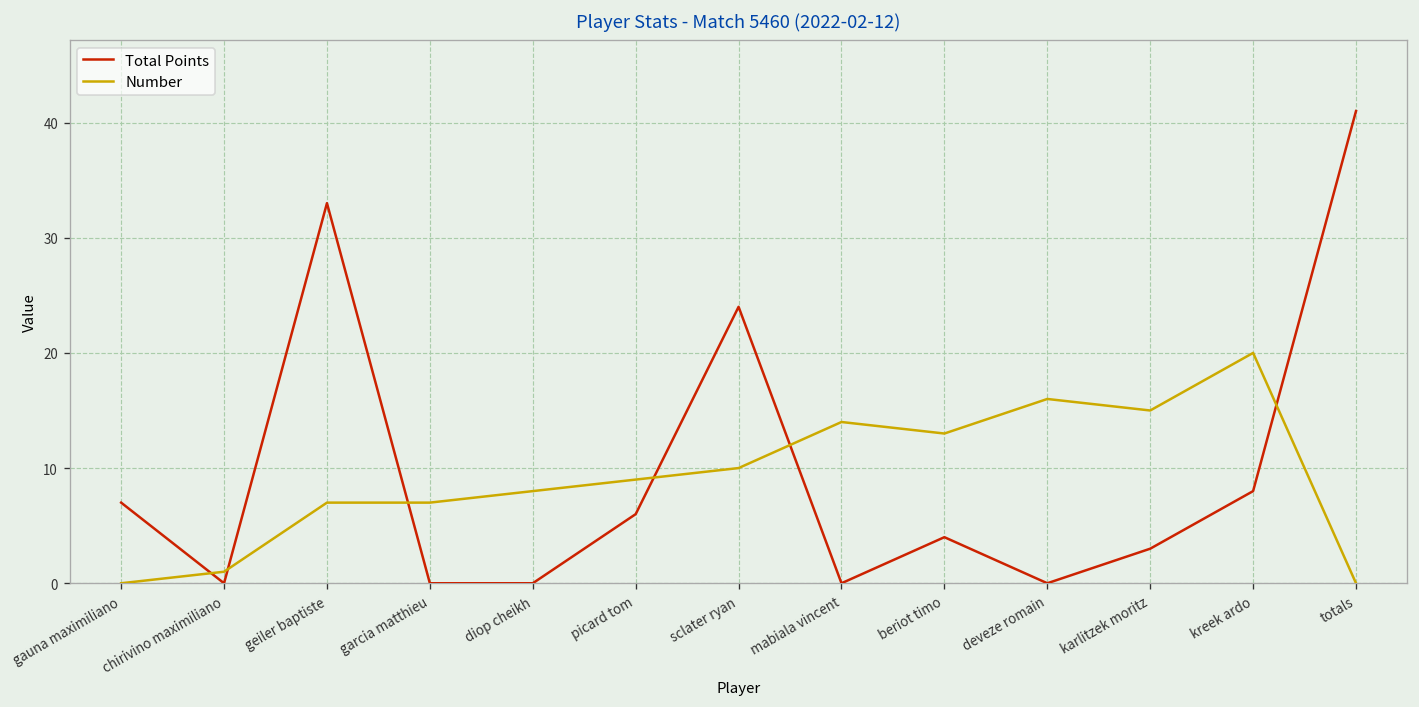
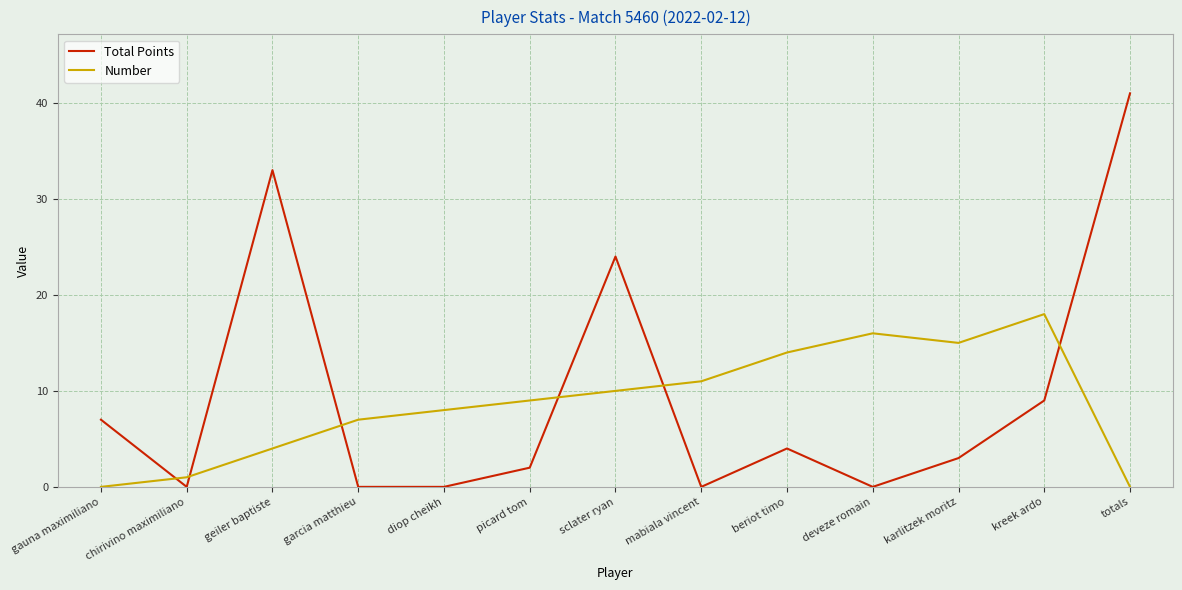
  {
    "Total Points": {
      "gauna maximiliano": 7,
      "chirivino maximiliano": 0,
      "geiler baptiste": 33,
      "garcia matthieu": 0,
      "diop cheikh": 0,
-     "picard tom": 6,
+     "picard tom": 2,
      "sclater ryan": 24,
      "mabiala vincent": 0,
      "beriot timo": 4,
      "deveze romain": 0,
      "karlitzek moritz": 3,
-     "kreek ardo": 8,
+     "kreek ardo": 9,
      "totals": 41
    },
    "Number": {
      "gauna maximiliano": 0,
      "chirivino maximiliano": 1,
-     "geiler baptiste": 7,
+     "geiler baptiste": 4,
      "garcia matthieu": 7,
      "diop cheikh": 8,
      "picard tom": 9,
      "sclater ryan": 10,
-     "mabiala vincent": 14,
-     "beriot timo": 13,
+     "mabiala vincent": 11,
+     "beriot timo": 14,
      "deveze romain": 16,
      "karlitzek moritz": 15,
-     "kreek ardo": 20,
+     "kreek ardo": 18,
      "totals": 0
    }
  }
